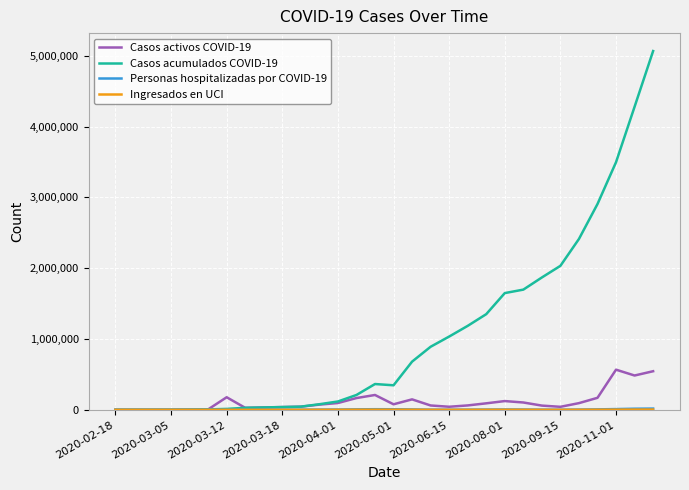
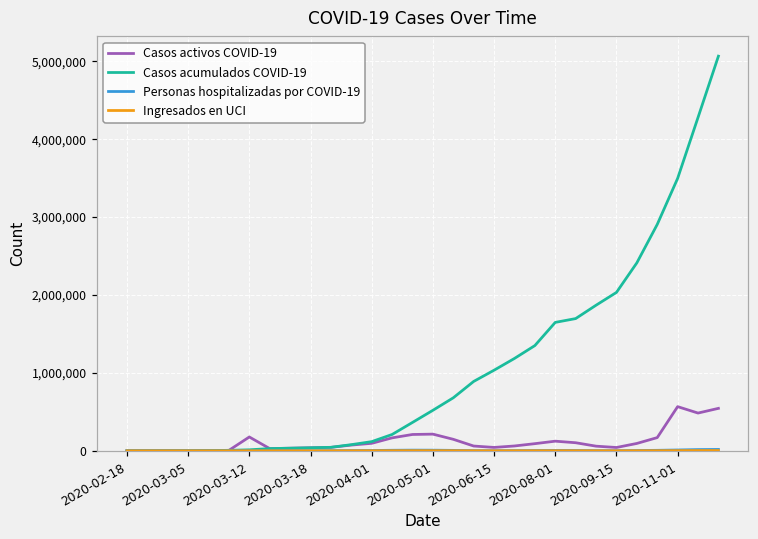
  {
    "Casos activos COVID-19": {
      "2020-03-12": "200,000",
-     "2020-05-01": "100,000",
+     "2020-05-01": "200,000",
      "2020-06-15": "0",
      "2020-08-01": "100,000",
      "2020-09-15": "0",
      "2020-11-01": "600,000"
    },
    "Casos acumulados COVID-19": {
-     "2020-05-01": "300,000",
+     "2020-05-01": "500,000",
      "2020-06-15": "1,000,000",
      "2020-08-01": "1,600,000",
      "2020-09-15": "2,000,000",
      "2020-11-01": "3,500,000"
    }
  }
